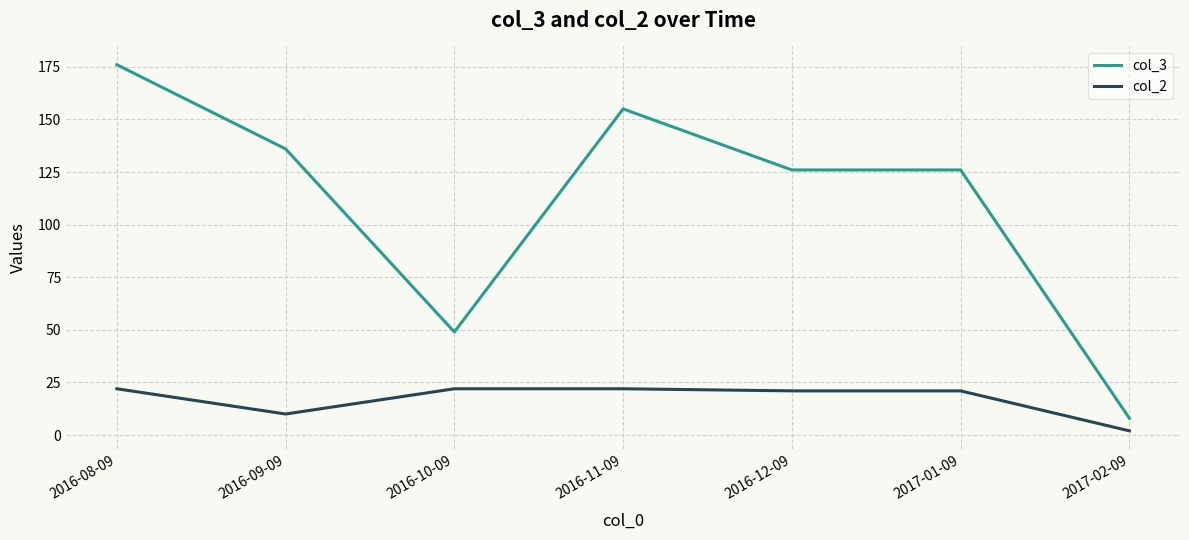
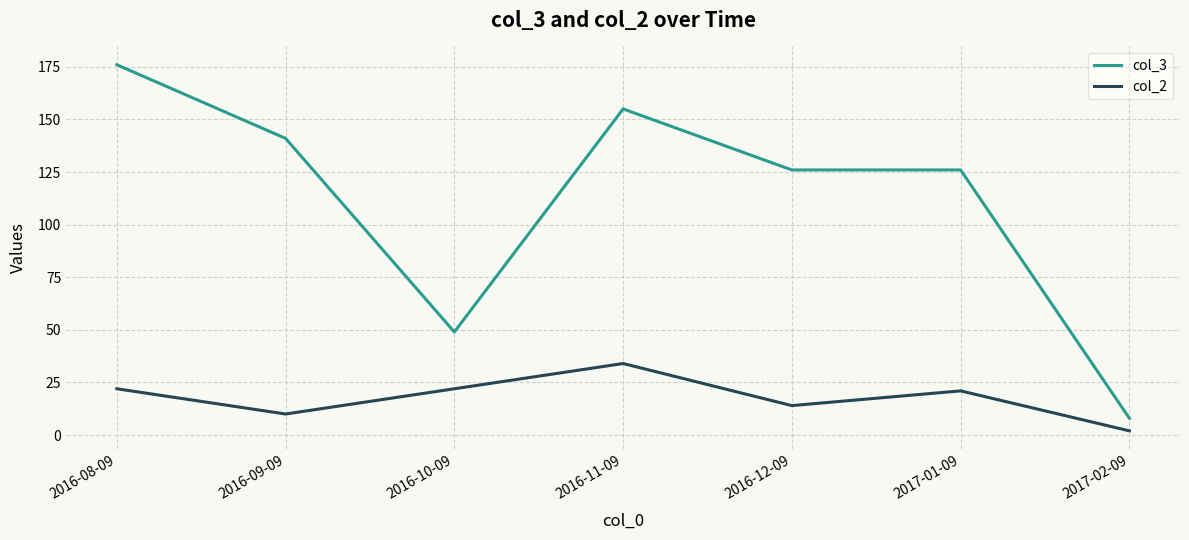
  {
    "col_3": {
      "2016-08-09": 176,
-     "2016-09-09": 136,
+     "2016-09-09": 141,
      "2016-10-09": 49,
      "2016-11-09": 155,
      "2016-12-09": 126,
      "2017-01-09": 126,
      "2017-02-09": 8
    },
    "col_2": {
      "2016-08-09": 22,
      "2016-09-09": 10,
      "2016-10-09": 22,
-     "2016-11-09": 22,
-     "2016-12-09": 21,
+     "2016-11-09": 34,
+     "2016-12-09": 14,
      "2017-01-09": 21,
      "2017-02-09": 2
    }
  }
